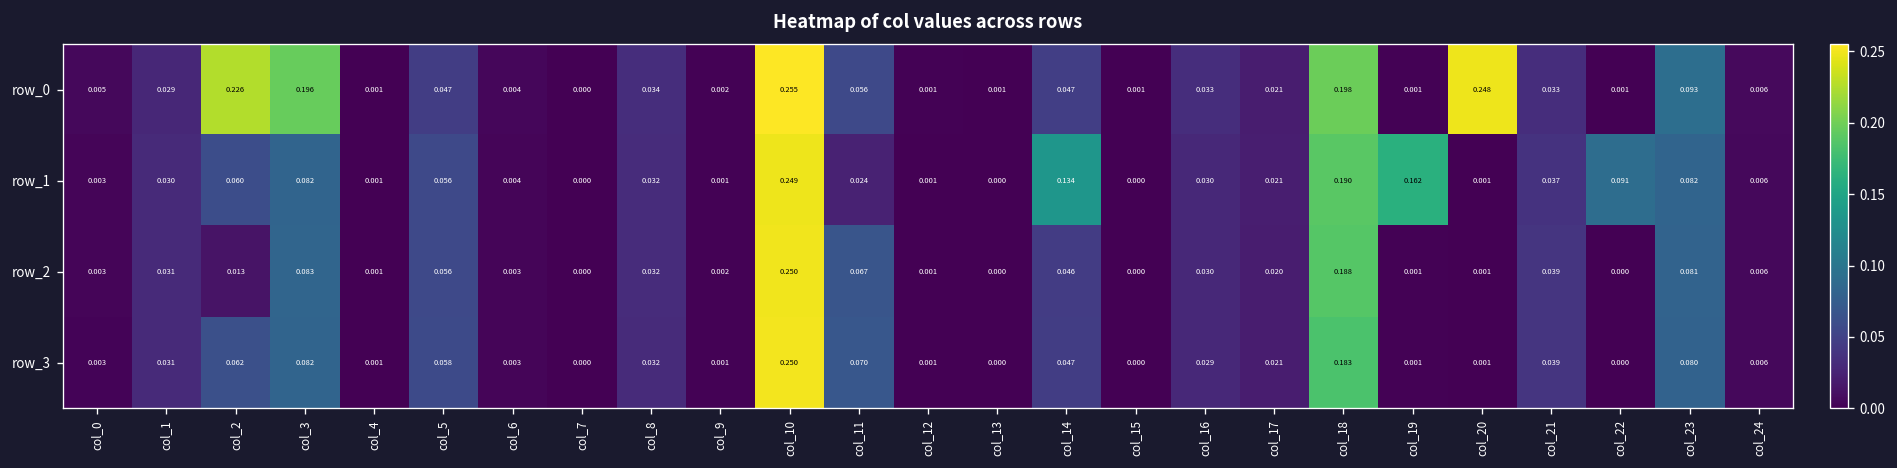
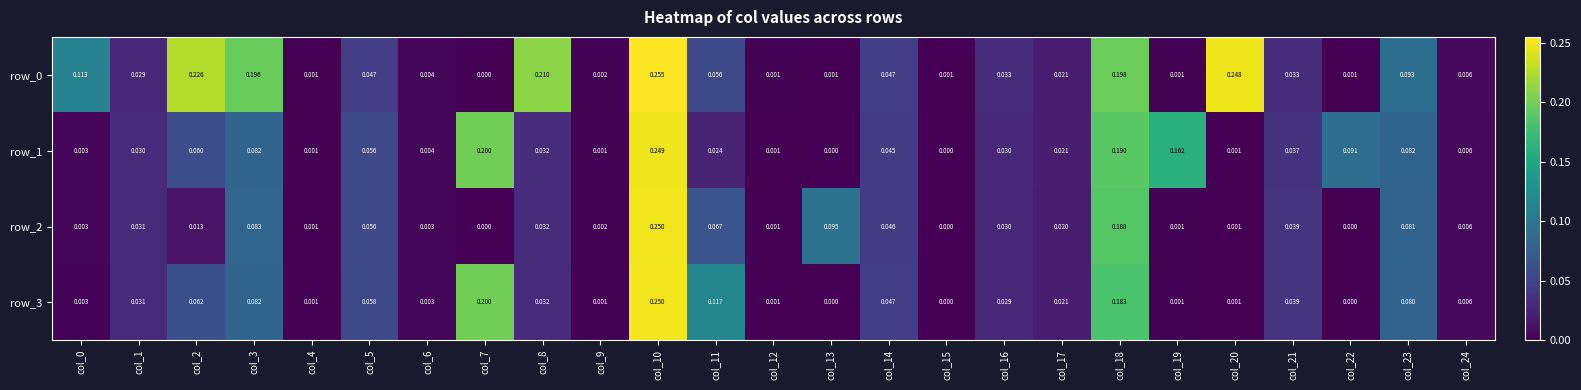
  {
    "row_0": {
-     "col_0": 0.005,
+     "col_0": 0.113,
      "col_1": 0.029,
      "col_2": 0.226,
      "col_3": 0.196,
      "col_4": 0.001,
      "col_5": 0.047,
      "col_6": 0.004,
      "col_7": 0.000,
-     "col_8": 0.034,
+     "col_8": 0.210,
      "col_9": 0.002,
      "col_10": 0.255,
      "col_11": 0.056,
      "col_12": 0.001,
      "col_13": 0.001,
      "col_14": 0.047,
      "col_15": 0.001,
      "col_16": 0.033,
      "col_17": 0.021,
      "col_18": 0.198,
      "col_19": 0.001,
      "col_20": 0.248,
      "col_21": 0.033,
      "col_22": 0.001,
      "col_23": 0.093,
      "col_24": 0.006
    },
    "row_1": {
      "col_0": 0.003,
      "col_1": 0.030,
      "col_2": 0.060,
      "col_3": 0.082,
      "col_4": 0.001,
      "col_5": 0.056,
      "col_6": 0.004,
-     "col_7": 0.000,
+     "col_7": 0.200,
      "col_8": 0.032,
      "col_9": 0.001,
      "col_10": 0.249,
      "col_11": 0.024,
      "col_12": 0.001,
      "col_13": 0.000,
-     "col_14": 0.134,
+     "col_14": 0.045,
      "col_15": 0.000,
      "col_16": 0.030,
      "col_17": 0.021,
      "col_18": 0.190,
      "col_19": 0.162,
      "col_20": 0.001,
      "col_21": 0.037,
      "col_22": 0.091,
      "col_23": 0.082,
      "col_24": 0.006
    },
    "row_2": {
      "col_0": 0.003,
      "col_1": 0.031,
      "col_2": 0.013,
      "col_3": 0.083,
      "col_4": 0.001,
      "col_5": 0.056,
      "col_6": 0.003,
      "col_7": 0.000,
      "col_8": 0.032,
      "col_9": 0.002,
      "col_10": 0.250,
      "col_11": 0.067,
      "col_12": 0.001,
-     "col_13": 0.000,
+     "col_13": 0.095,
      "col_14": 0.046,
      "col_15": 0.000,
      "col_16": 0.030,
      "col_17": 0.020,
      "col_18": 0.188,
      "col_19": 0.001,
      "col_20": 0.001,
      "col_21": 0.039,
      "col_22": 0.000,
      "col_23": 0.081,
      "col_24": 0.006
    },
    "row_3": {
      "col_0": 0.003,
      "col_1": 0.031,
      "col_2": 0.062,
      "col_3": 0.082,
      "col_4": 0.001,
      "col_5": 0.058,
      "col_6": 0.003,
-     "col_7": 0.000,
+     "col_7": 0.200,
      "col_8": 0.032,
      "col_9": 0.001,
      "col_10": 0.250,
-     "col_11": 0.070,
+     "col_11": 0.117,
      "col_12": 0.001,
      "col_13": 0.000,
      "col_14": 0.047,
      "col_15": 0.000,
      "col_16": 0.029,
      "col_17": 0.021,
      "col_18": 0.183,
      "col_19": 0.001,
      "col_20": 0.001,
      "col_21": 0.039,
      "col_22": 0.000,
      "col_23": 0.080,
      "col_24": 0.006
    }
  }
